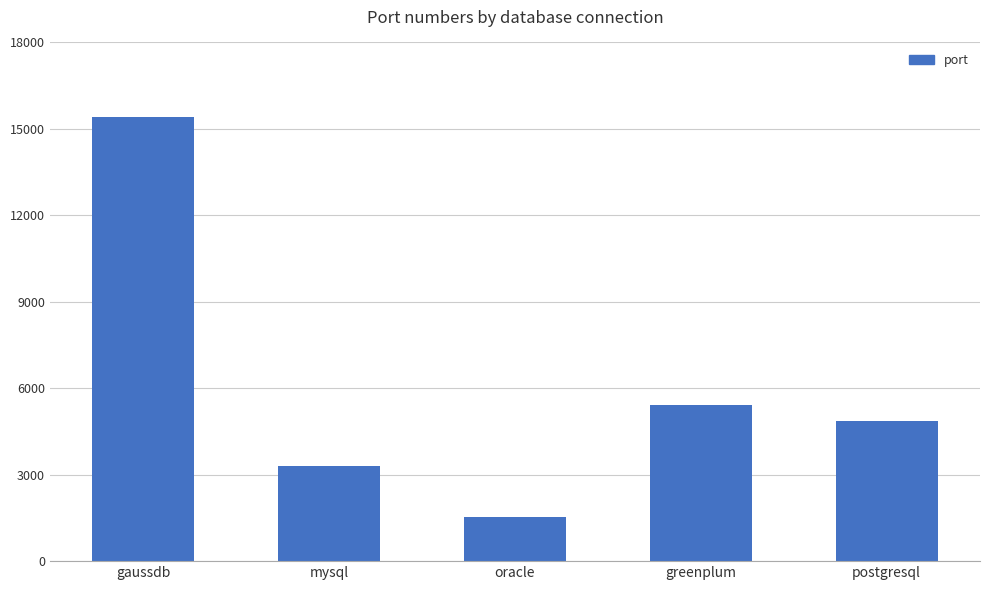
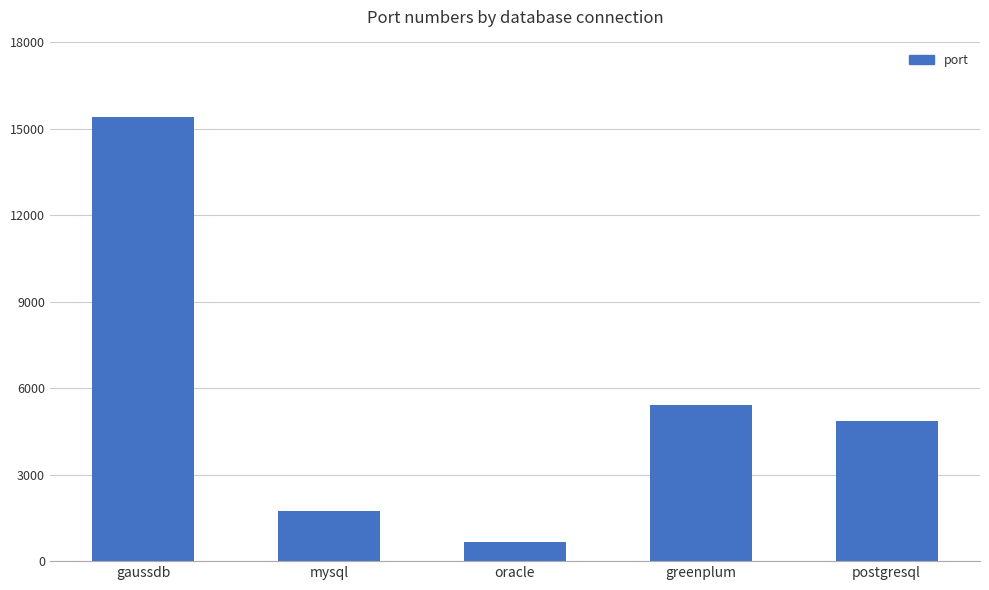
  {
    "gaussdb": 15400,
-   "mysql": 3300,
-   "oracle": 1500,
+   "mysql": 1700,
+   "oracle": 700,
    "greenplum": 5400,
    "postgresql": 4900
  }
